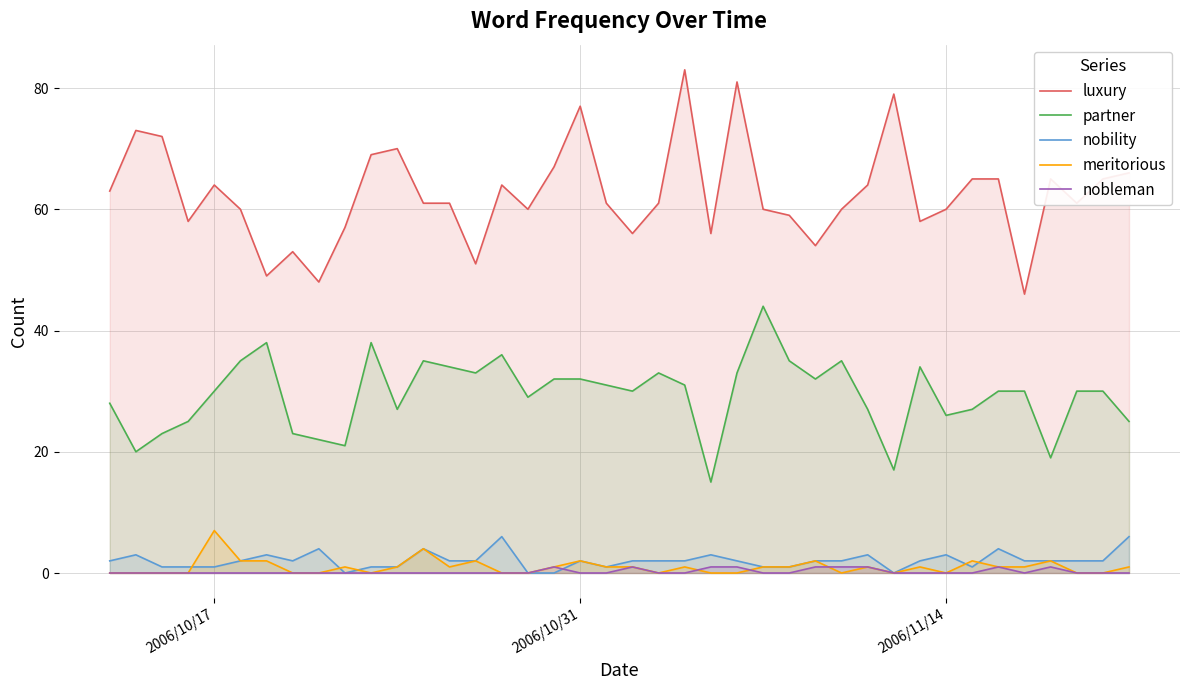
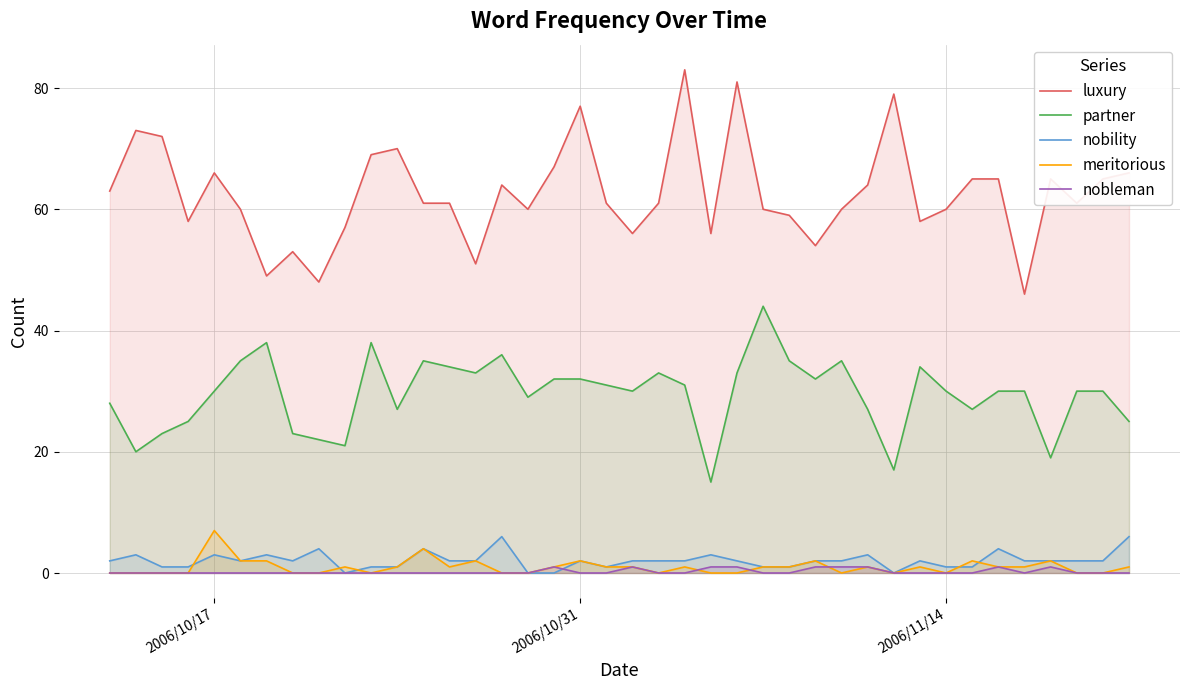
  {
    "luxury": {
-     "2006/10/17": 64,
+     "2006/10/17": 66,
      "2006/10/31": 77,
      "2006/11/14": 60
    },
    "partner": {
      "2006/10/17": 30,
      "2006/10/31": 32,
-     "2006/11/14": 26
+     "2006/11/14": 30
    },
    "nobility": {
-     "2006/10/17": 1,
-     "2006/11/14": 3
+     "2006/10/17": 3,
+     "2006/11/14": 1
    },
    "meritorious": {
      "2006/10/17": 7
    },
    "nobleman": {
      "2006/10/17": 0,
      "2006/10/31": 0
    }
  }
